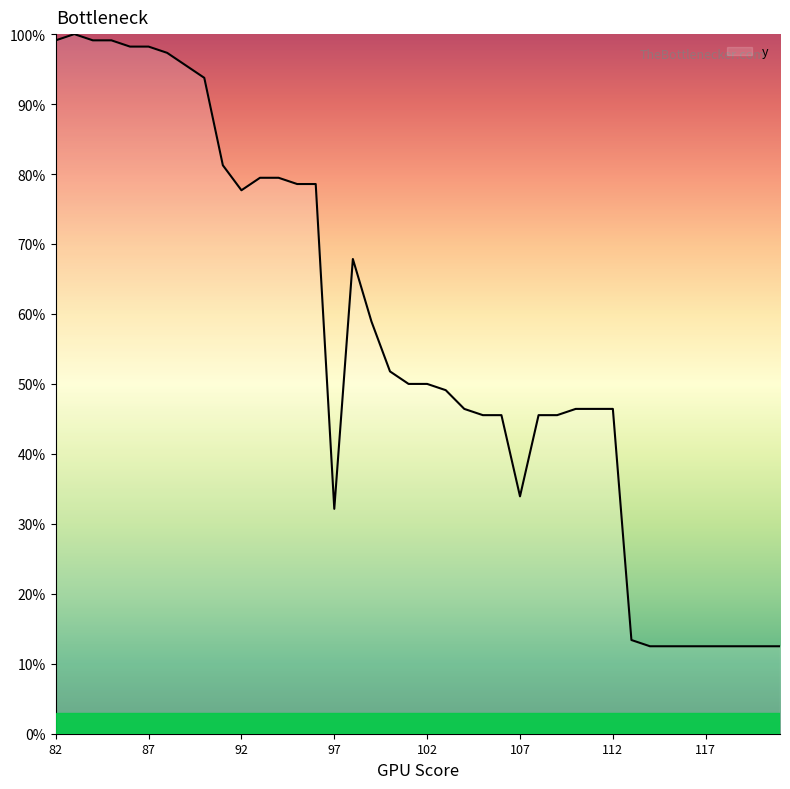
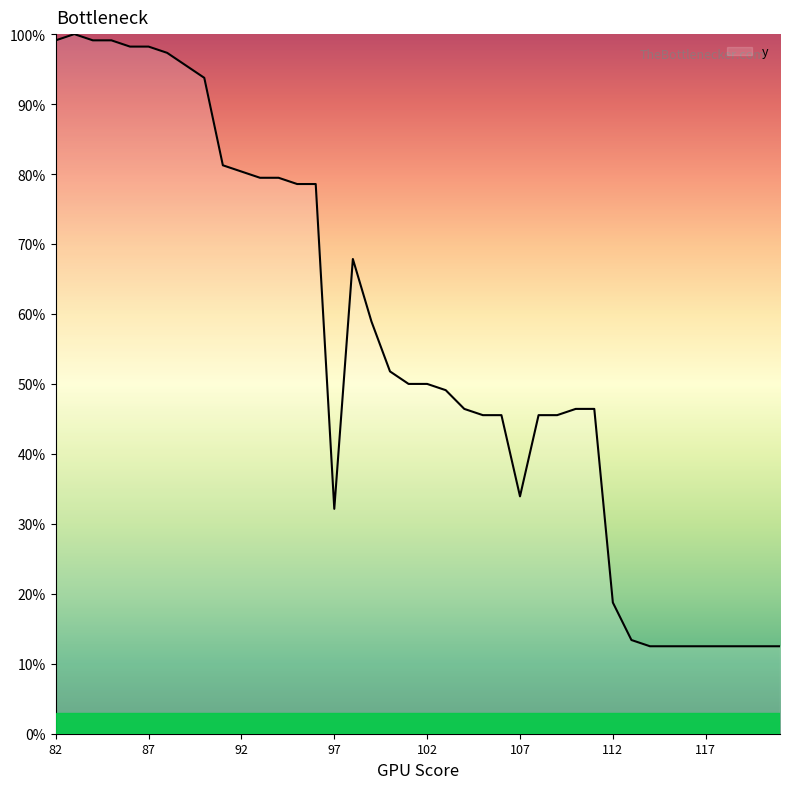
  {
    "82": "99%",
    "87": "98%",
-   "92": "78%",
+   "92": "80%",
    "97": "32%",
    "102": "50%",
    "107": "34%",
-   "112": "46%",
+   "112": "19%",
    "117": "13%"
  }
